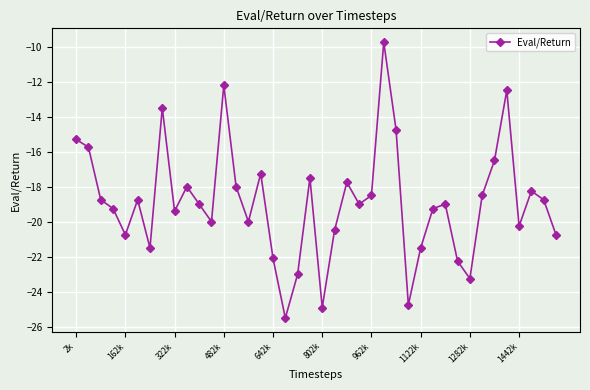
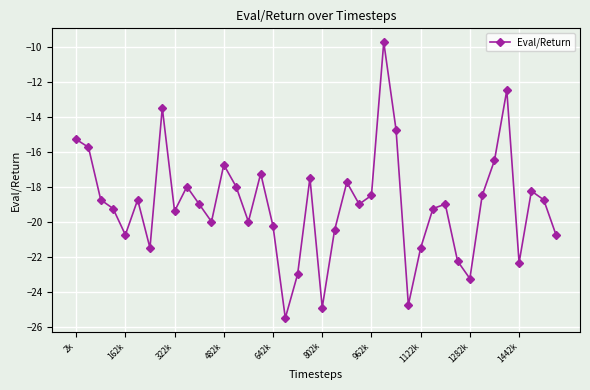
  {
    "2k": -15.3,
    "162k": -20.8,
    "322k": -19.4,
-   "482k": -12.2,
-   "642k": -22.1,
+   "482k": -16.8,
+   "642k": -20.3,
    "802k": -24.9,
    "962k": -18.5,
    "1122k": -21.5,
    "1282k": -23.3,
-   "1442k": -20.3
+   "1442k": -22.3
  }
